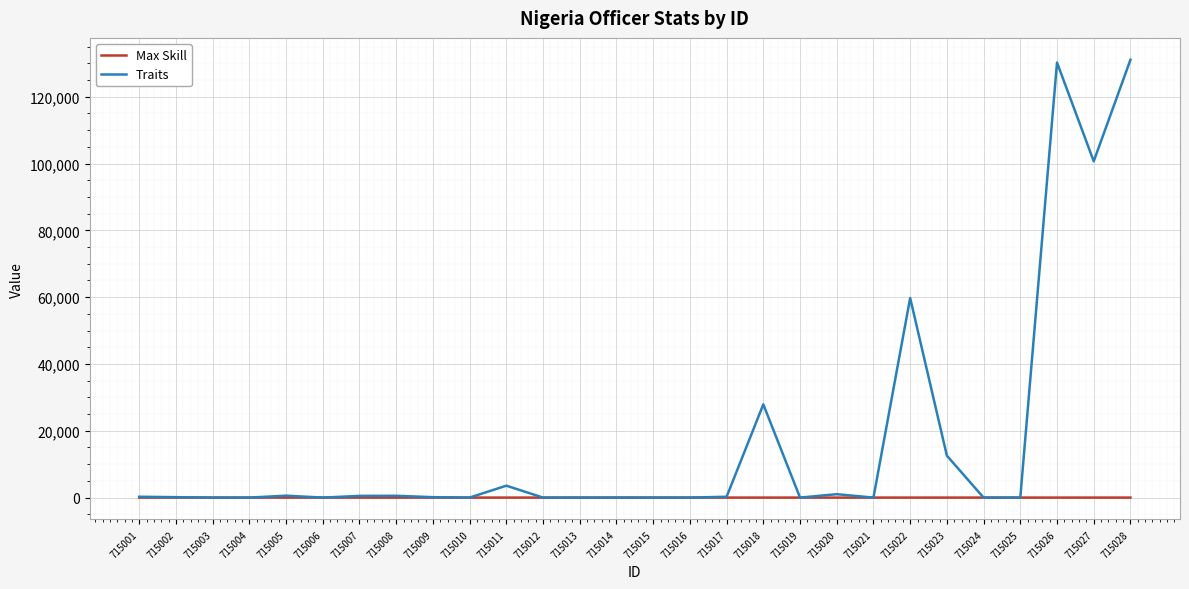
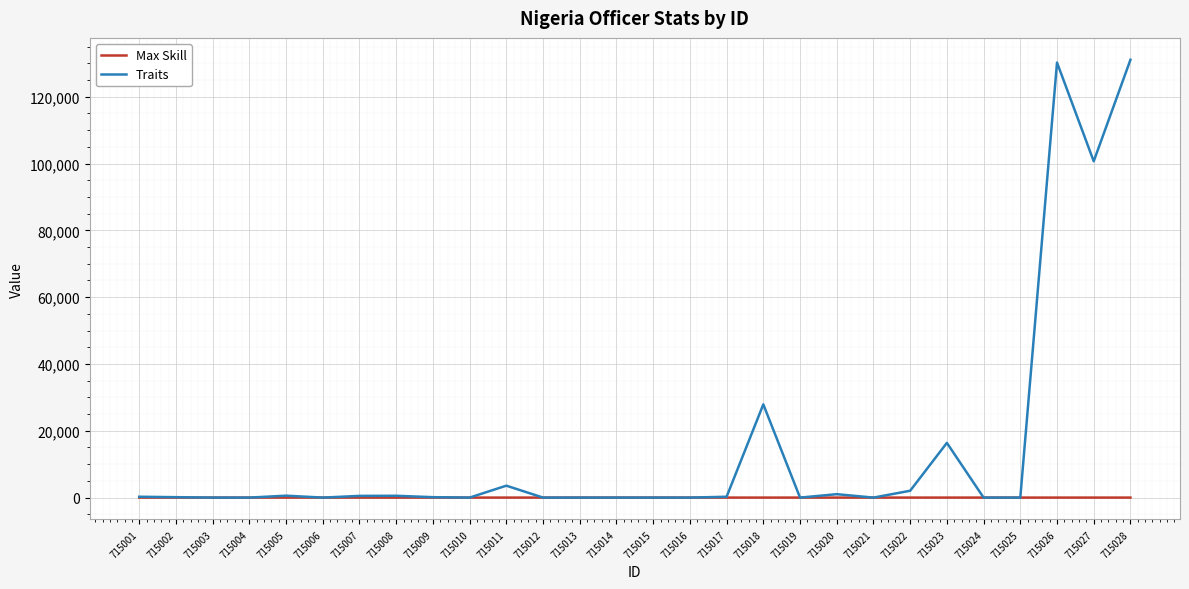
  {
    "Max Skill": {
      "715011": "0",
      "715018": "0",
      "715020": "0",
      "715022": "0",
      "715023": "0",
      "715026": "0",
      "715027": "0",
      "715028": "0"
    },
    "Traits": {
      "715011": "4,000",
      "715018": "28,000",
      "715020": "1,000",
-     "715022": "60,000",
-     "715023": "13,000",
+     "715022": "2,000",
+     "715023": "16,000",
      "715026": "130,000",
      "715027": "101,000",
      "715028": "131,000"
    }
  }
